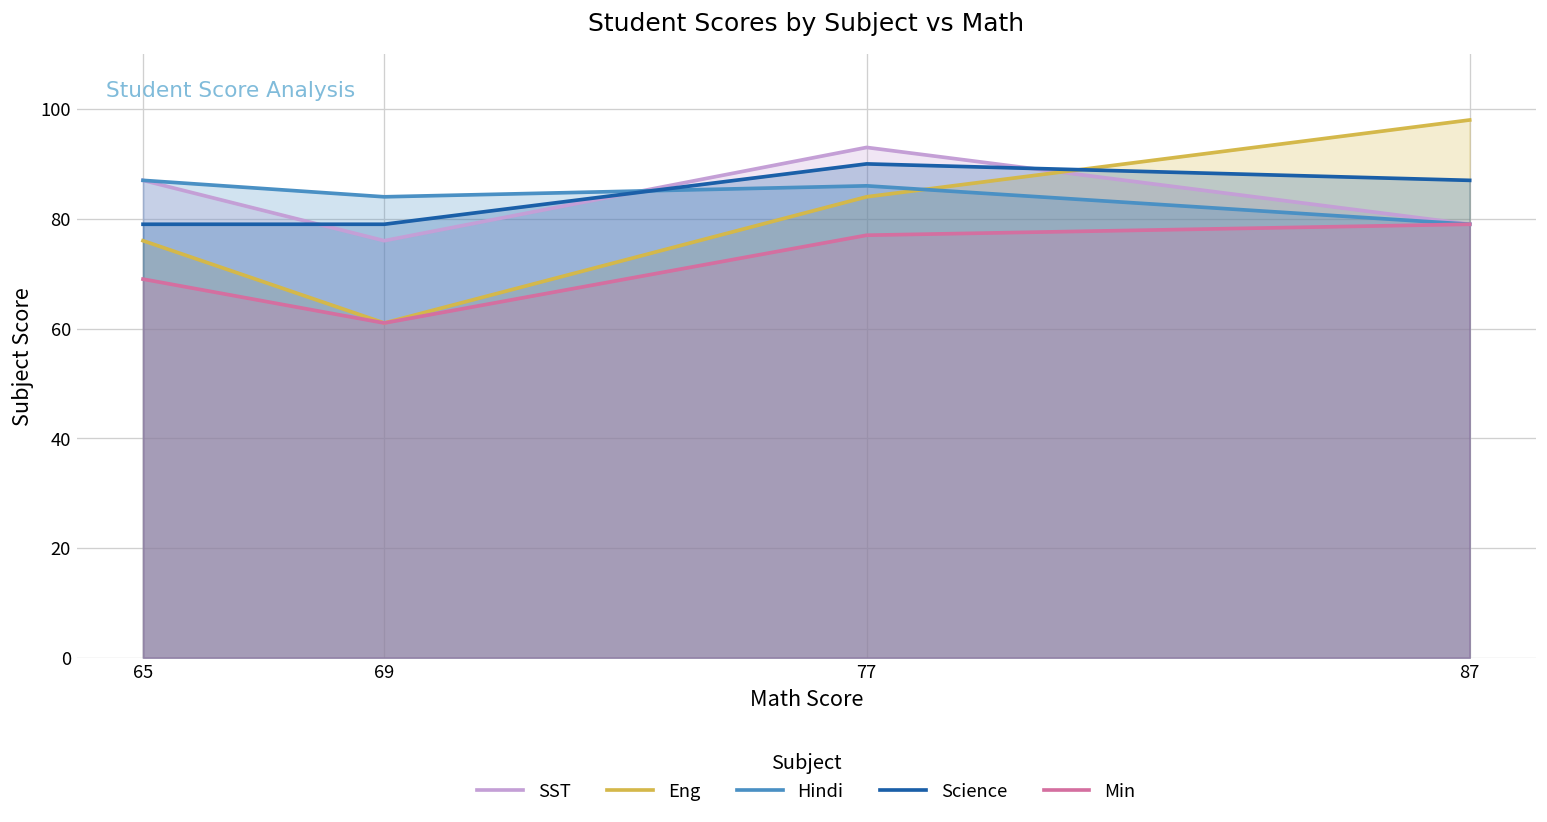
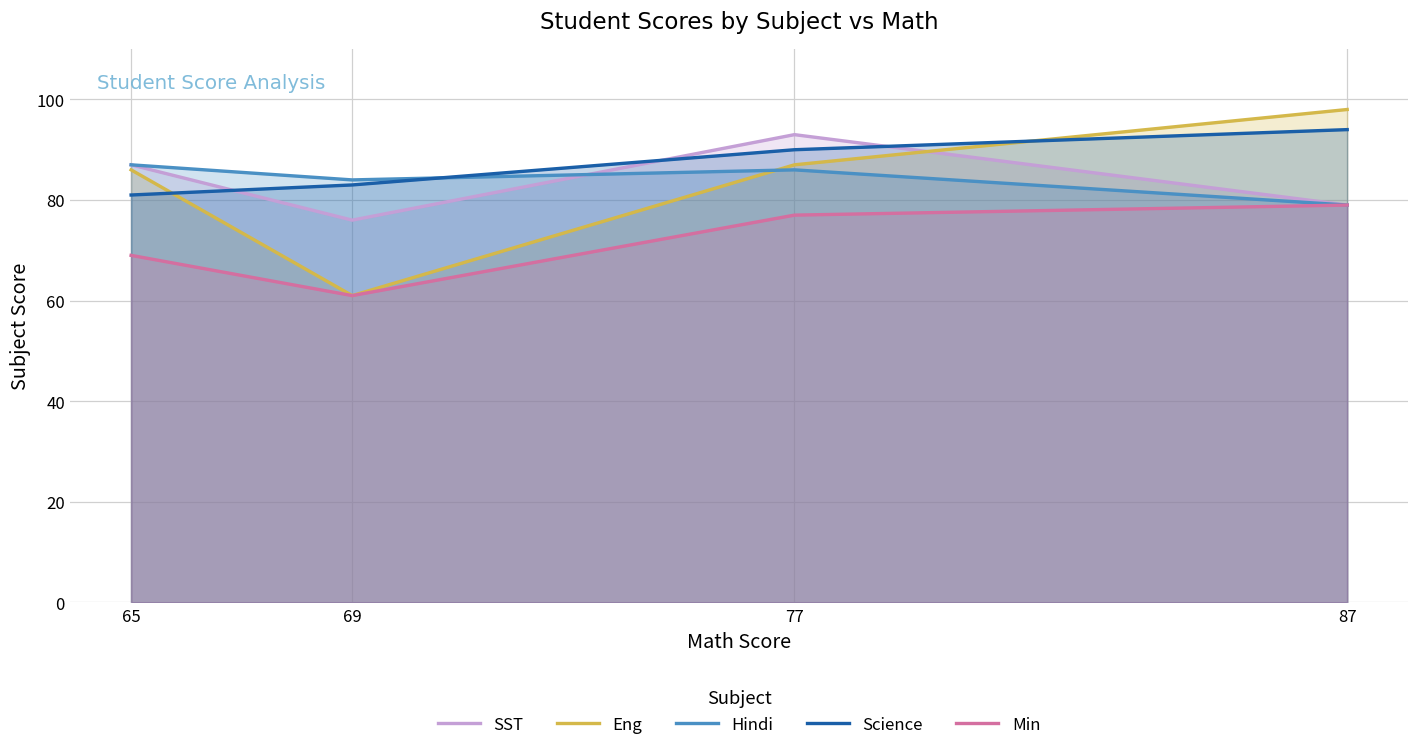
  {
    "SST": {
      "69": 76,
      "77": 93
    },
    "Eng": {
-     "65": 76,
-     "77": 84,
+     "65": 86,
+     "77": 87,
      "87": 98
    },
    "Hindi": {
      "69": 84,
      "77": 86
    },
    "Science": {
-     "65": 79,
-     "69": 79,
+     "65": 81,
+     "69": 83,
      "77": 90,
-     "87": 87
+     "87": 94
    },
    "Min": {
      "65": 69,
      "77": 77
    }
  }
